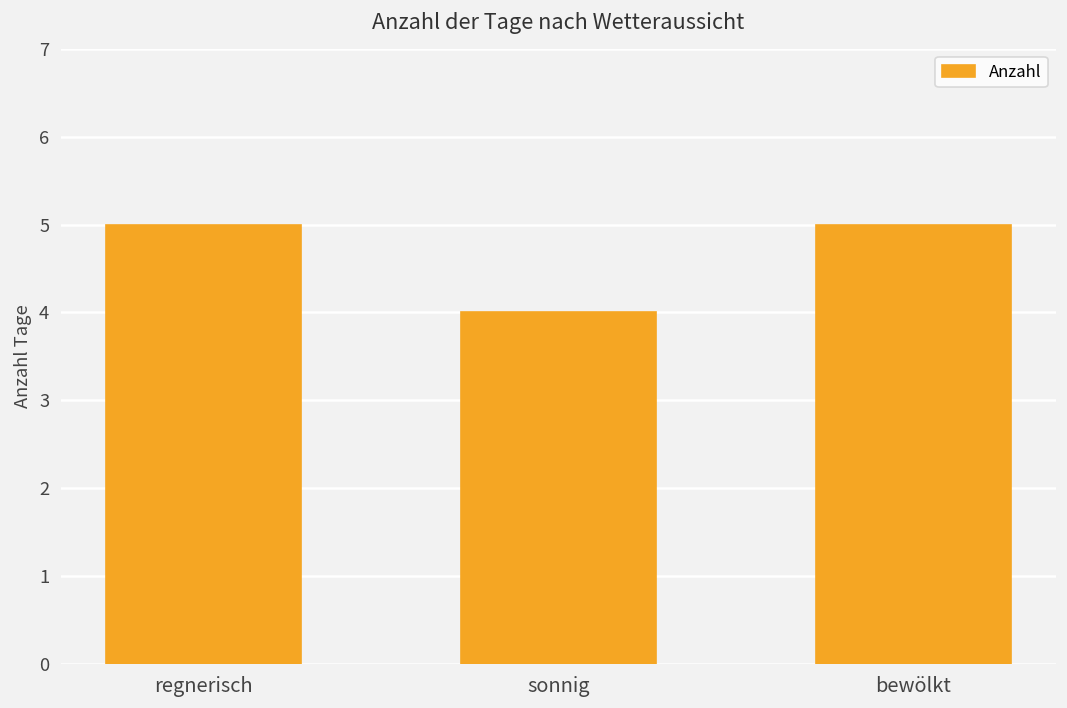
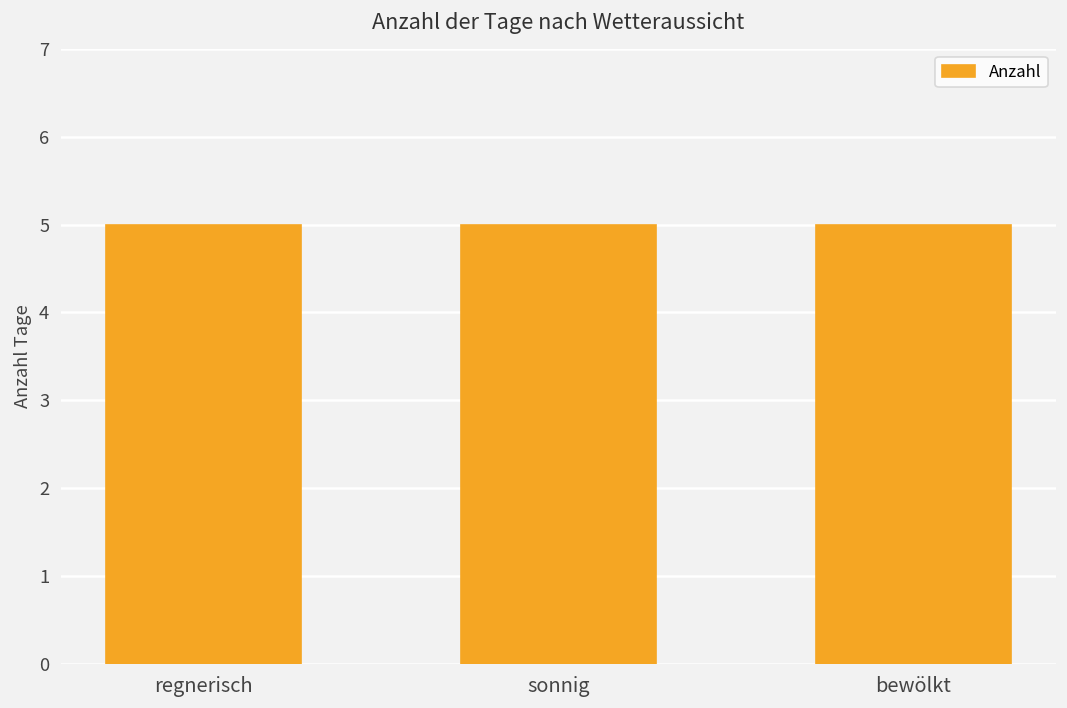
  {
    "regnerisch": 5,
-   "sonnig": 4,
+   "sonnig": 5,
    "bewölkt": 5
  }
